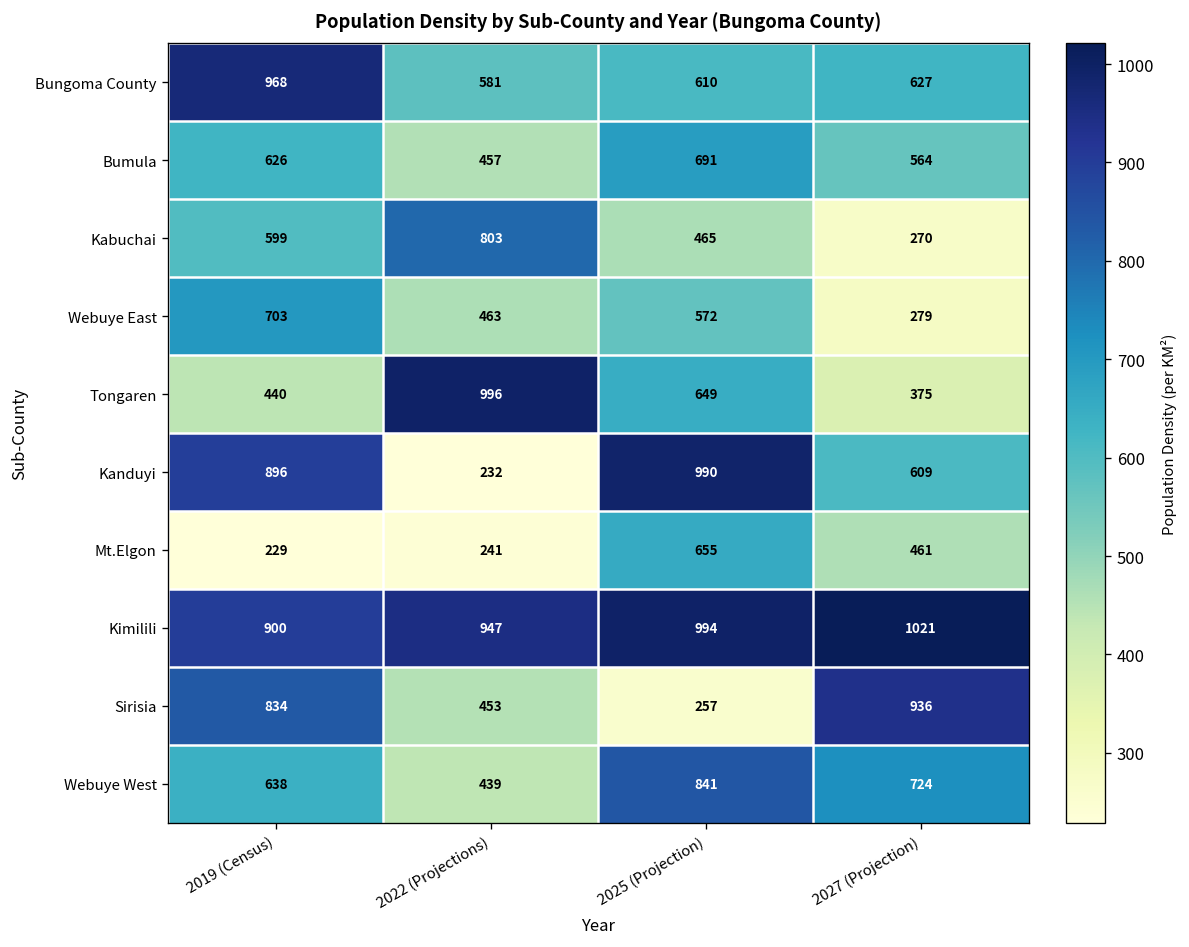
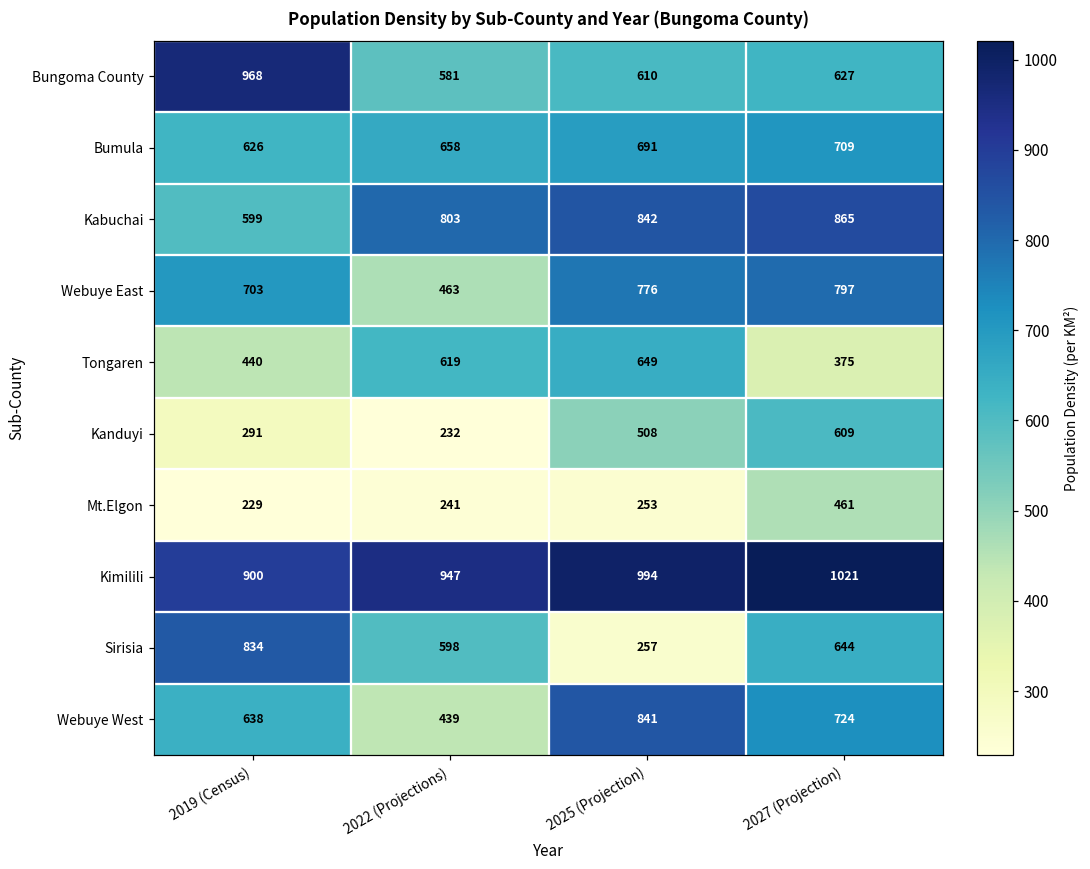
  {
    "Bungoma County": {
      "2019 (Census)": 968,
      "2022 (Projections)": 581,
      "2025 (Projection)": 610,
      "2027 (Projection)": 627
    },
    "Bumula": {
      "2019 (Census)": 626,
-     "2022 (Projections)": 457,
+     "2022 (Projections)": 658,
      "2025 (Projection)": 691,
-     "2027 (Projection)": 564
+     "2027 (Projection)": 709
    },
    "Kabuchai": {
      "2019 (Census)": 599,
      "2022 (Projections)": 803,
-     "2025 (Projection)": 465,
-     "2027 (Projection)": 270
+     "2025 (Projection)": 842,
+     "2027 (Projection)": 865
    },
    "Webuye East": {
      "2019 (Census)": 703,
      "2022 (Projections)": 463,
-     "2025 (Projection)": 572,
-     "2027 (Projection)": 279
+     "2025 (Projection)": 776,
+     "2027 (Projection)": 797
    },
    "Tongaren": {
      "2019 (Census)": 440,
-     "2022 (Projections)": 996,
+     "2022 (Projections)": 619,
      "2025 (Projection)": 649,
      "2027 (Projection)": 375
    },
    "Kanduyi": {
-     "2019 (Census)": 896,
+     "2019 (Census)": 291,
      "2022 (Projections)": 232,
-     "2025 (Projection)": 990,
+     "2025 (Projection)": 508,
      "2027 (Projection)": 609
    },
    "Mt.Elgon": {
      "2019 (Census)": 229,
      "2022 (Projections)": 241,
-     "2025 (Projection)": 655,
+     "2025 (Projection)": 253,
      "2027 (Projection)": 461
    },
    "Kimilili": {
      "2019 (Census)": 900,
      "2022 (Projections)": 947,
      "2025 (Projection)": 994,
      "2027 (Projection)": 1021
    },
    "Sirisia": {
      "2019 (Census)": 834,
-     "2022 (Projections)": 453,
+     "2022 (Projections)": 598,
      "2025 (Projection)": 257,
-     "2027 (Projection)": 936
+     "2027 (Projection)": 644
    },
    "Webuye West": {
      "2019 (Census)": 638,
      "2022 (Projections)": 439,
      "2025 (Projection)": 841,
      "2027 (Projection)": 724
    }
  }
